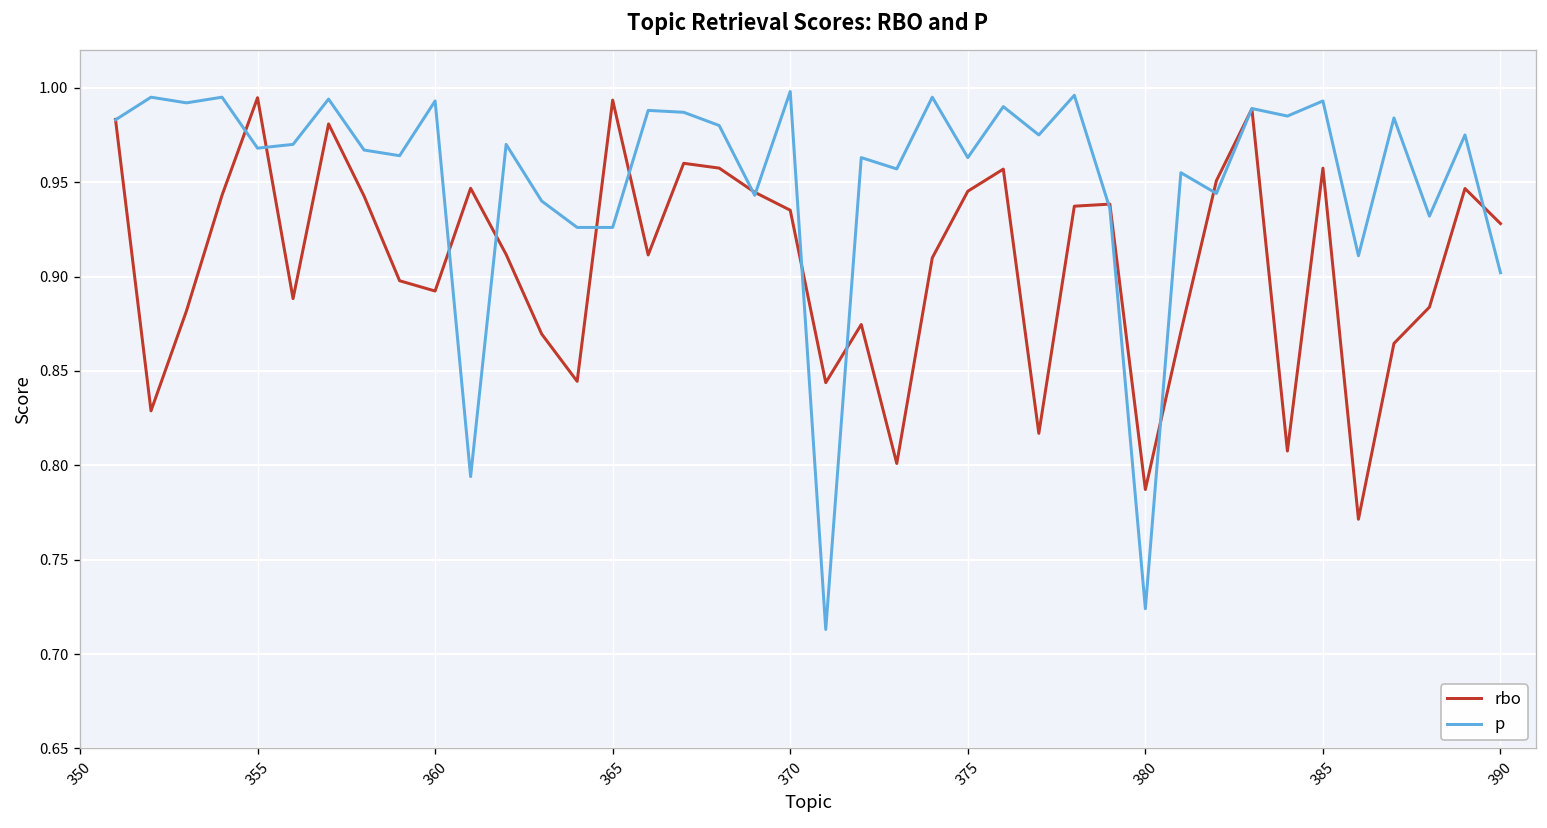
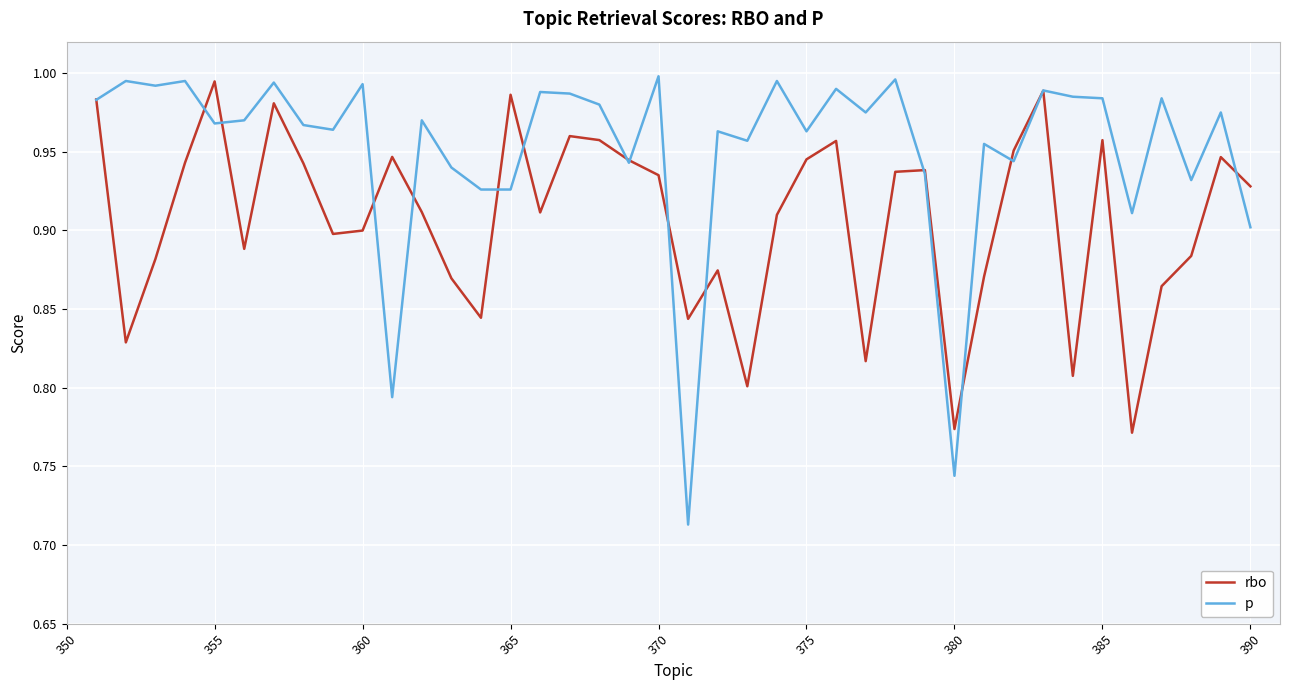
  {
    "rbo": {
      "355": 0.995,
-     "360": 0.892,
-     "365": 0.993,
+     "360": 0.900,
+     "365": 0.986,
      "370": 0.935,
      "375": 0.945,
-     "380": 0.787,
+     "380": 0.774,
      "385": 0.957,
      "390": 0.928
    },
    "p": {
      "355": 0.968,
      "360": 0.993,
      "365": 0.926,
      "370": 0.998,
      "375": 0.963,
-     "380": 0.724,
-     "385": 0.993,
+     "380": 0.744,
+     "385": 0.984,
      "390": 0.902
    }
  }
